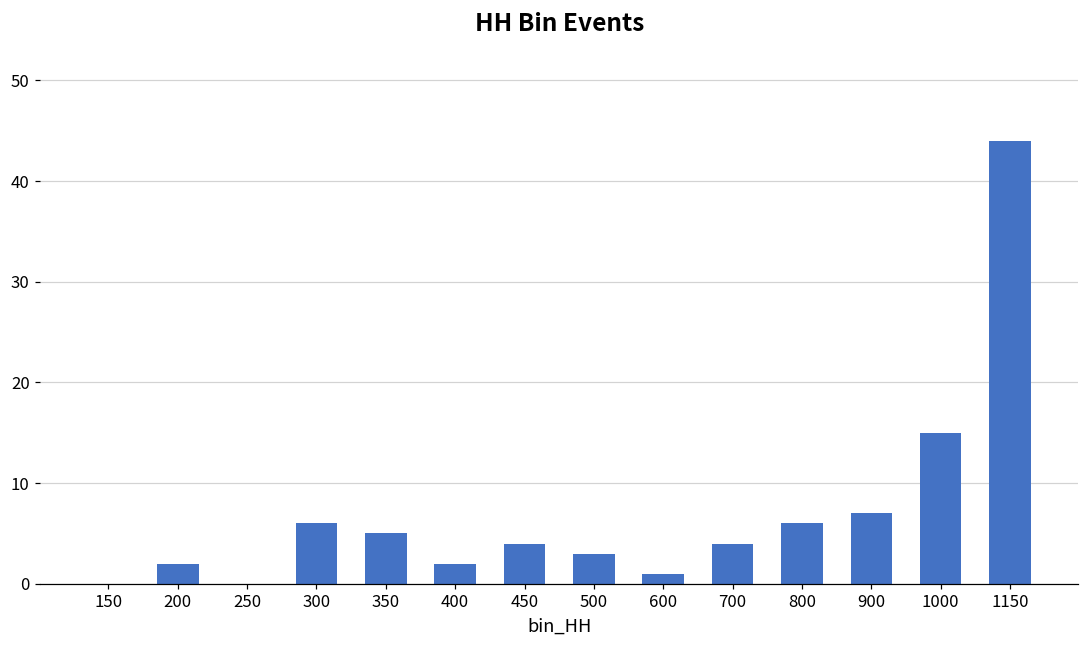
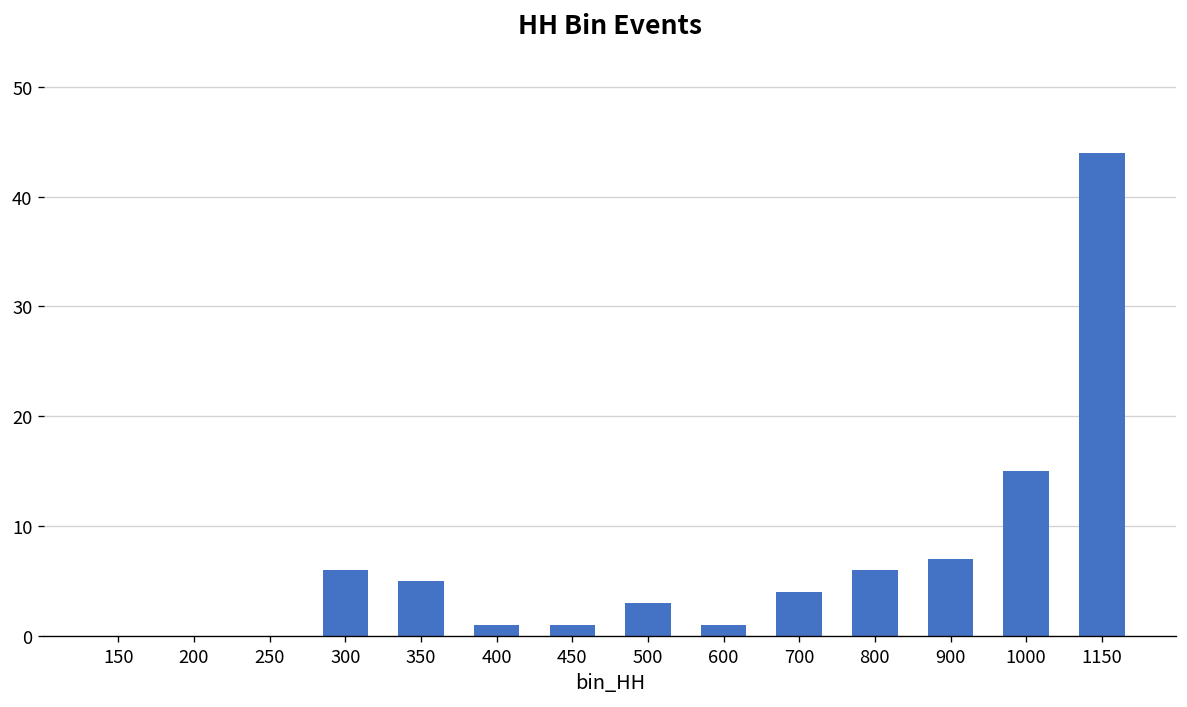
  {
    "150": 0,
-   "200": 2,
+   "200": 0,
    "250": 0,
    "300": 6,
    "350": 5,
-   "400": 2,
-   "450": 4,
+   "400": 1,
+   "450": 1,
    "500": 3,
    "600": 1,
    "700": 4,
    "800": 6,
    "900": 7,
    "1000": 15,
    "1150": 44
  }
